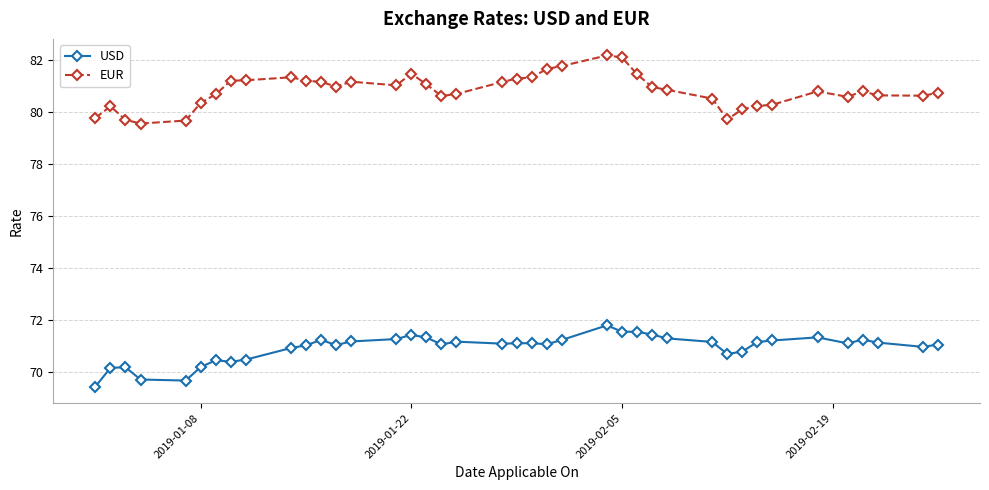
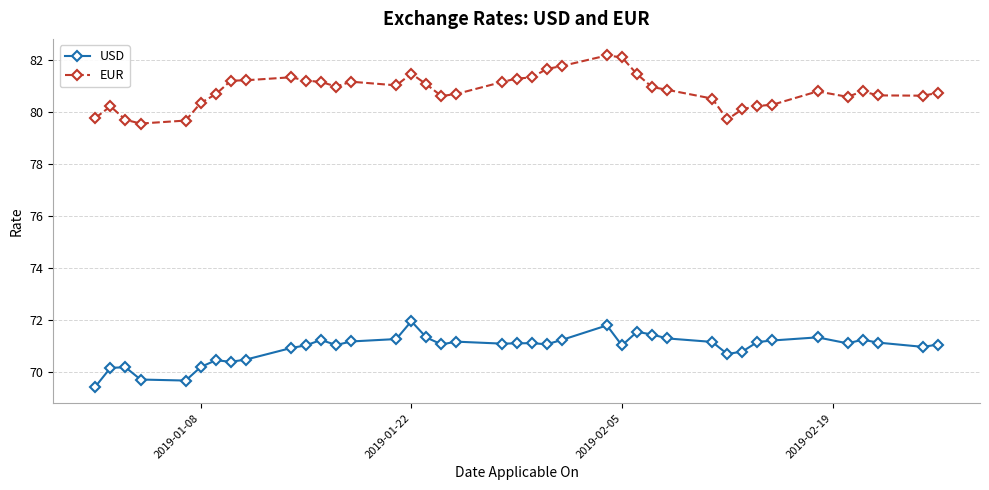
  {
    "USD": {
      "2019-01-08": 70.2,
-     "2019-01-22": 71.4,
-     "2019-02-05": 71.6
+     "2019-01-22": 72.0,
+     "2019-02-05": 71.0
    },
    "EUR": {
      "2019-01-08": 80.4,
      "2019-01-22": 81.5,
      "2019-02-05": 82.1
    }
  }
